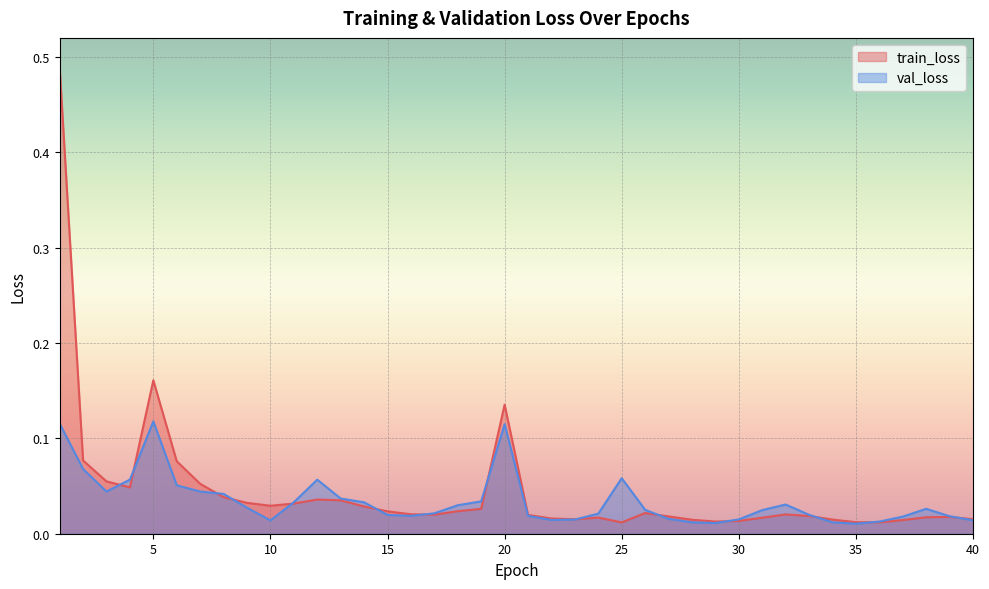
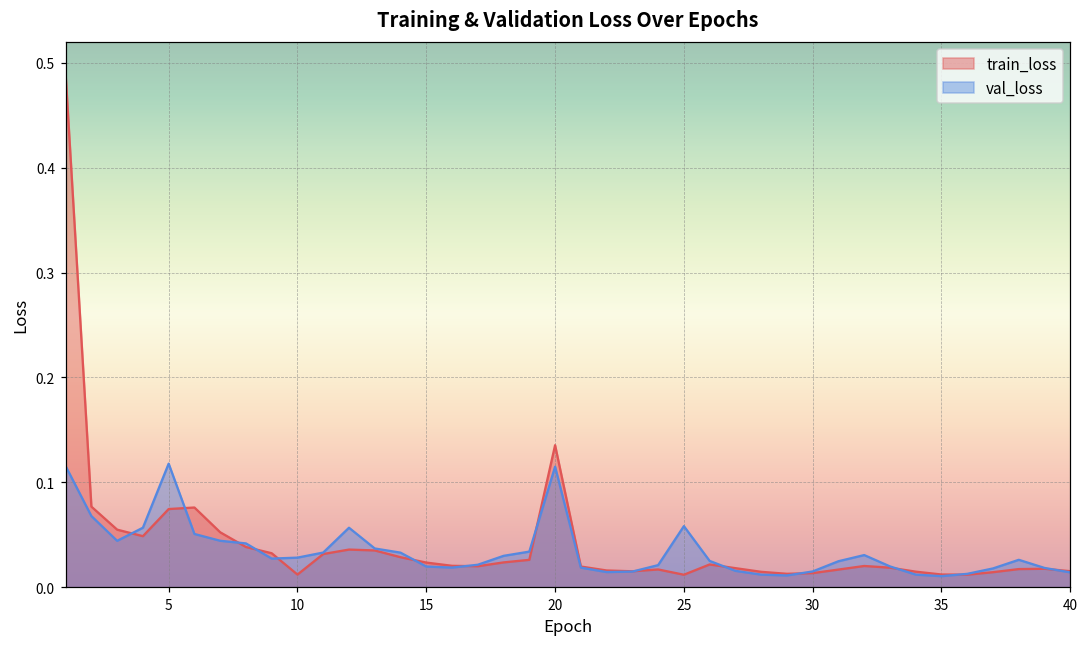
  {
    "train_loss": {
-     "5": 0.16,
-     "10": 0.03,
+     "5": 0.07,
+     "10": 0.01,
      "15": 0.02,
      "20": 0.14,
      "25": 0.01
    },
    "val_loss": {
      "5": 0.12,
-     "10": 0.01,
+     "10": 0.03,
      "15": 0.02,
      "20": 0.11,
      "25": 0.06
    }
  }
